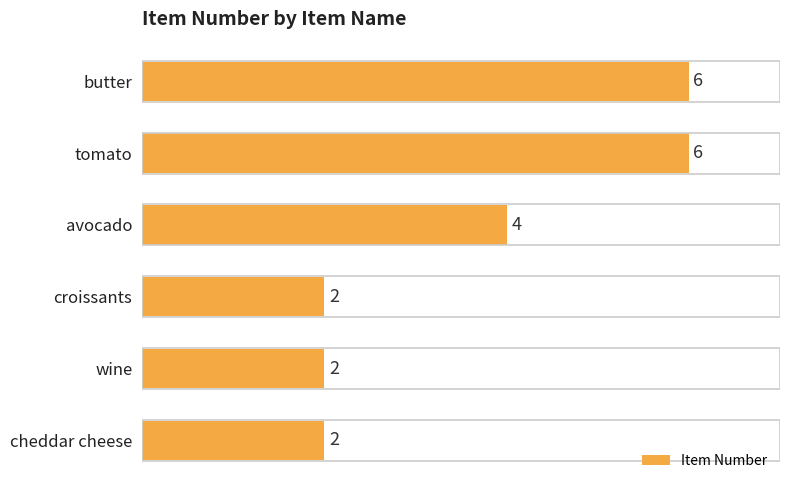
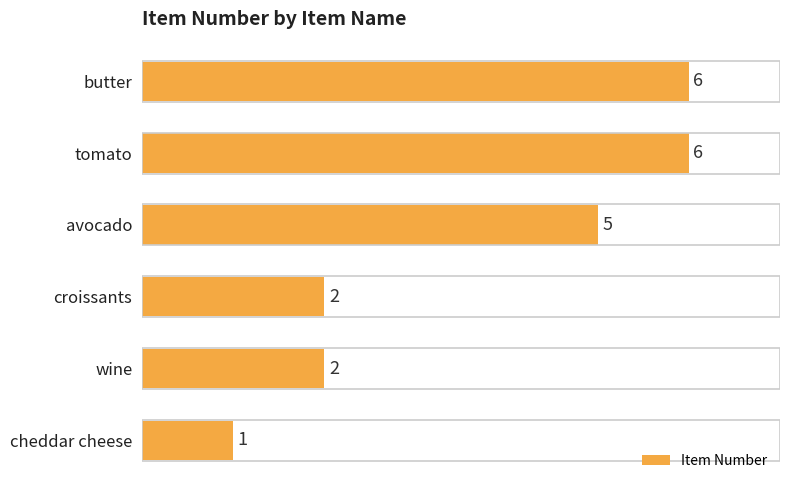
  {
    "butter": 6,
    "tomato": 6,
-   "avocado": 4,
+   "avocado": 5,
    "croissants": 2,
    "wine": 2,
-   "cheddar cheese": 2
+   "cheddar cheese": 1
  }
